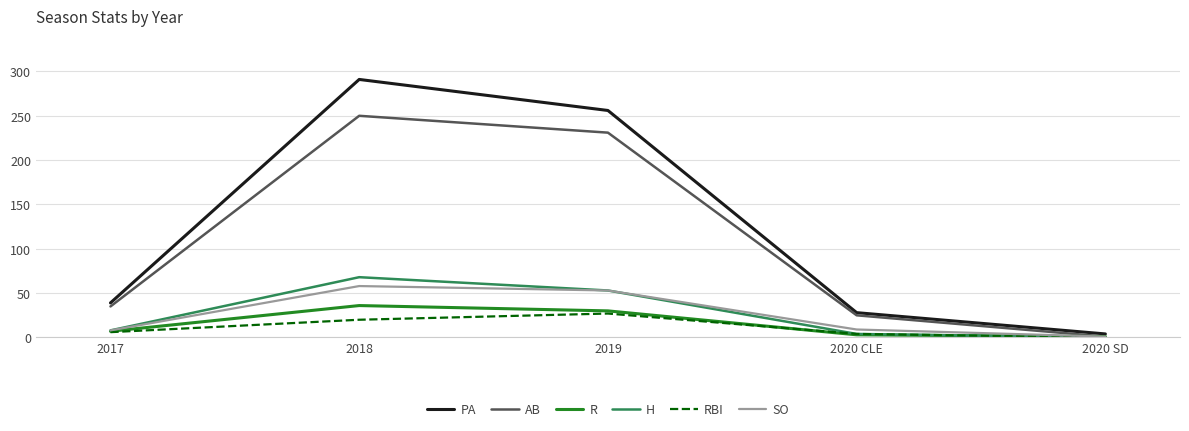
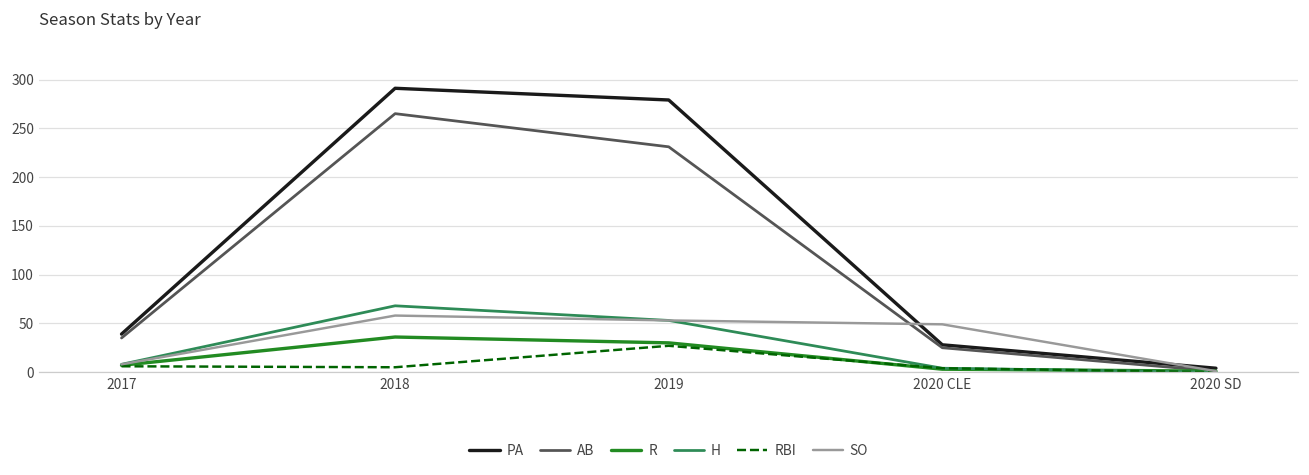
  {
    "PA": {
      "2017": 40,
      "2018": 290,
-     "2019": 260,
+     "2019": 280,
      "2020 CLE": 30,
      "2020 SD": 0
    },
    "AB": {
      "2017": 40,
-     "2018": 250,
+     "2018": 270,
      "2019": 230,
      "2020 CLE": 30
    },
    "RBI": {
-     "2018": 20,
+     "2018": 10,
      "2019": 30
    },
    "SO": {
      "2018": 60,
-     "2020 CLE": 10
+     "2020 CLE": 50
    }
  }
